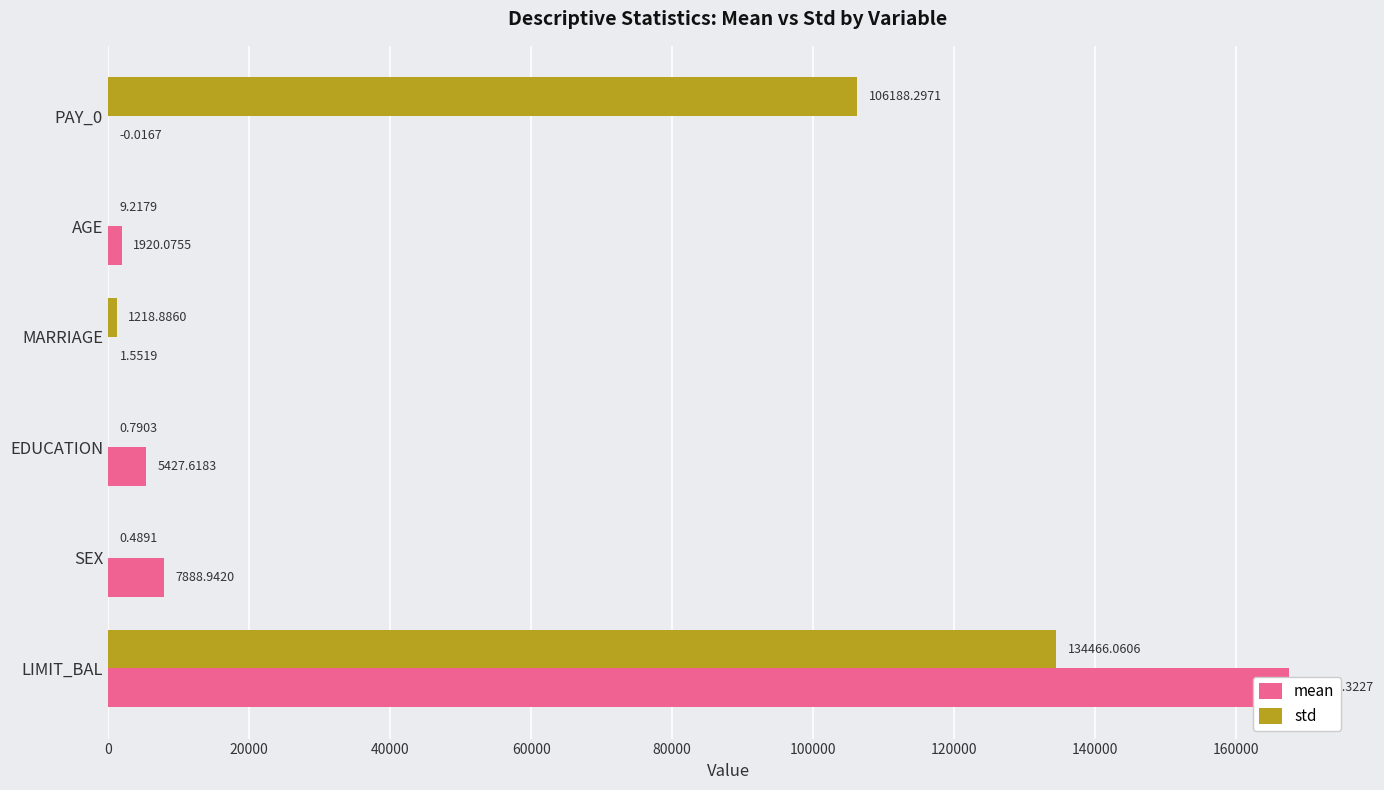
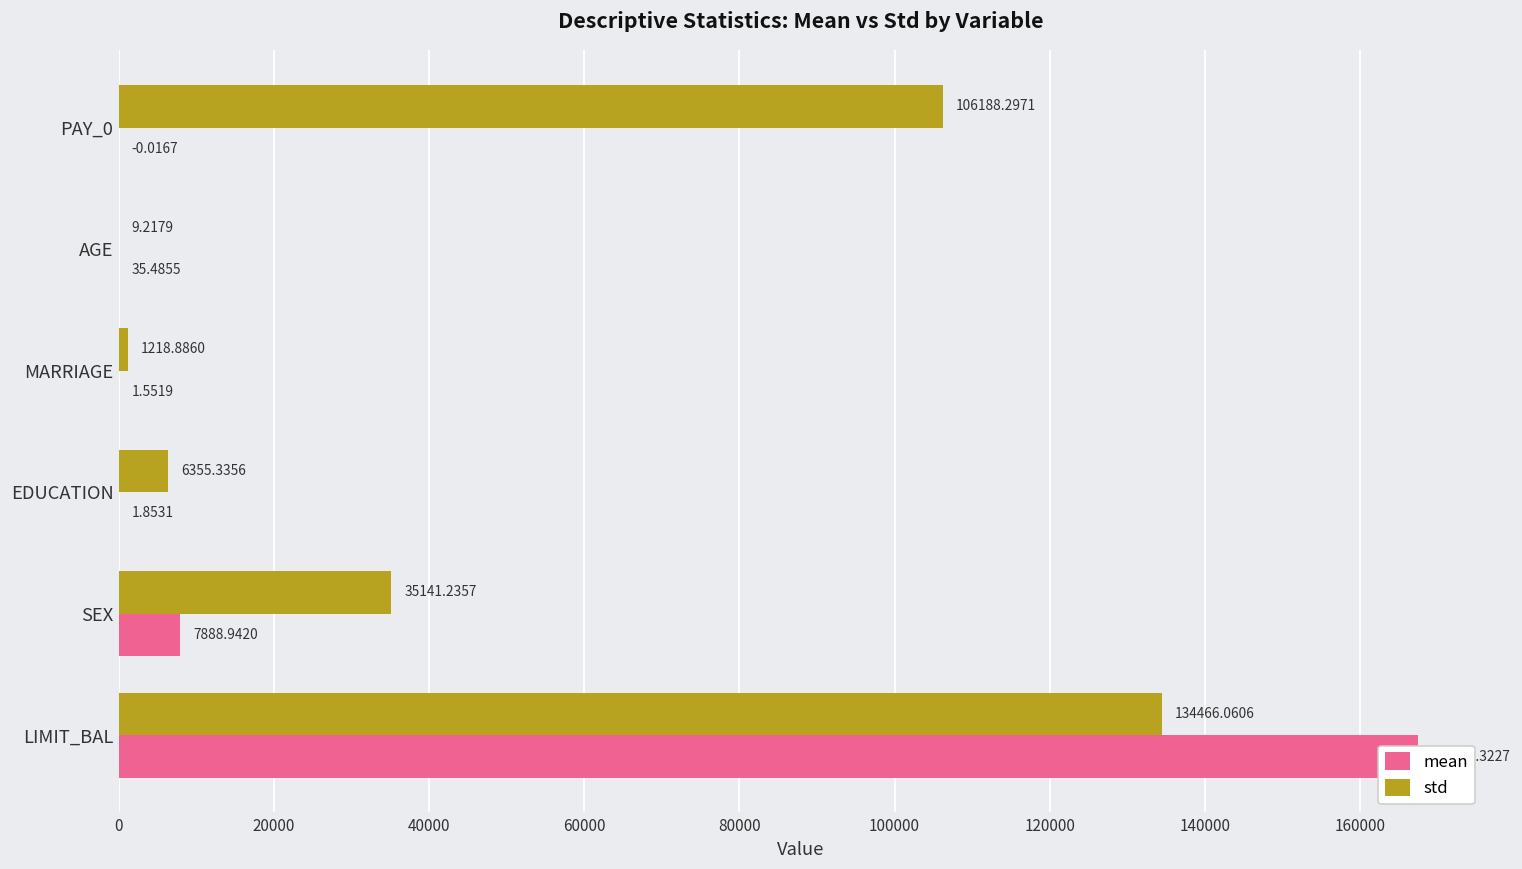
  {
    "mean": {
      "PAY_0": -0.0167,
-     "AGE": 1920.0755,
+     "AGE": 35.4855,
      "MARRIAGE": 1.5519,
-     "EDUCATION": 5427.6183,
+     "EDUCATION": 1.8531,
      "SEX": 7888.9420
    },
    "std": {
      "PAY_0": 106188.2971,
      "AGE": 9.2179,
      "MARRIAGE": 1218.8860,
-     "EDUCATION": 0.7903,
-     "SEX": 0.4891,
+     "EDUCATION": 6355.3356,
+     "SEX": 35141.2357,
      "LIMIT_BAL": 134466.0606
    }
  }
